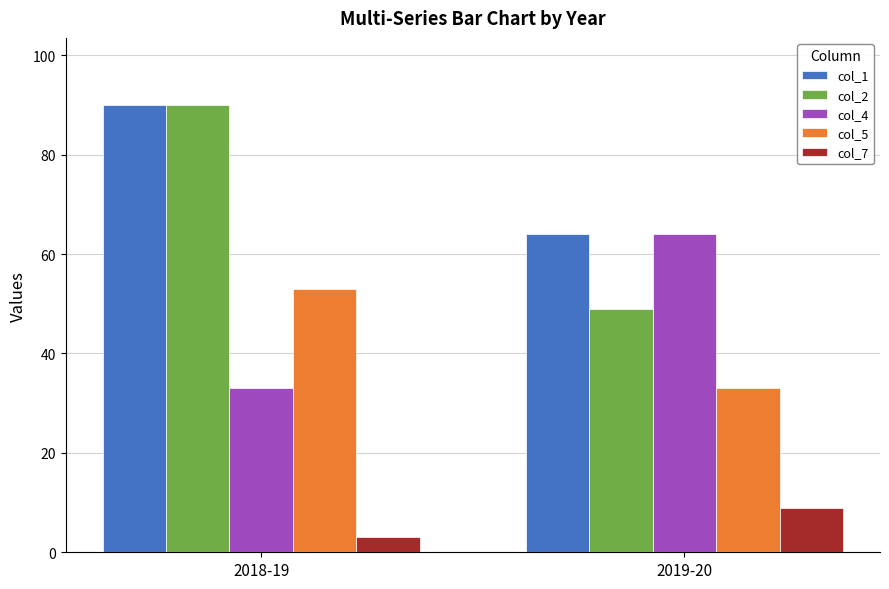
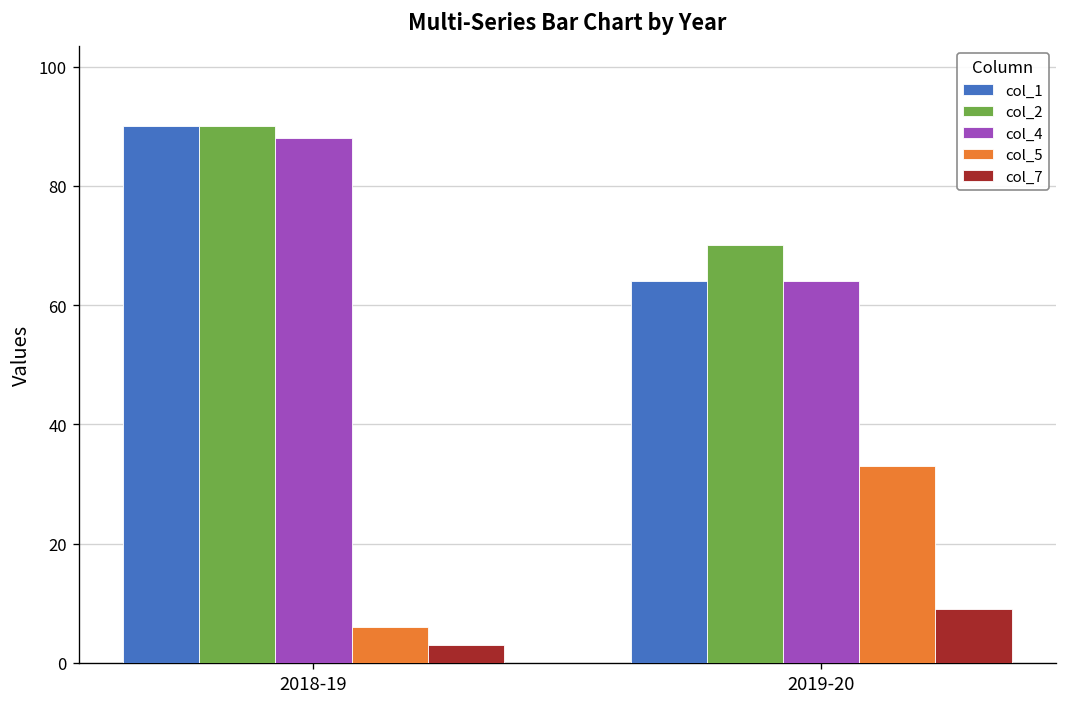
  {
    "col_1": {
      "2018-19": 90,
      "2019-20": 64
    },
    "col_2": {
      "2018-19": 90,
-     "2019-20": 49
+     "2019-20": 70
    },
    "col_4": {
-     "2018-19": 33,
+     "2018-19": 88,
      "2019-20": 64
    },
    "col_5": {
-     "2018-19": 53,
+     "2018-19": 6,
      "2019-20": 33
    },
    "col_7": {
      "2018-19": 3,
      "2019-20": 9
    }
  }
